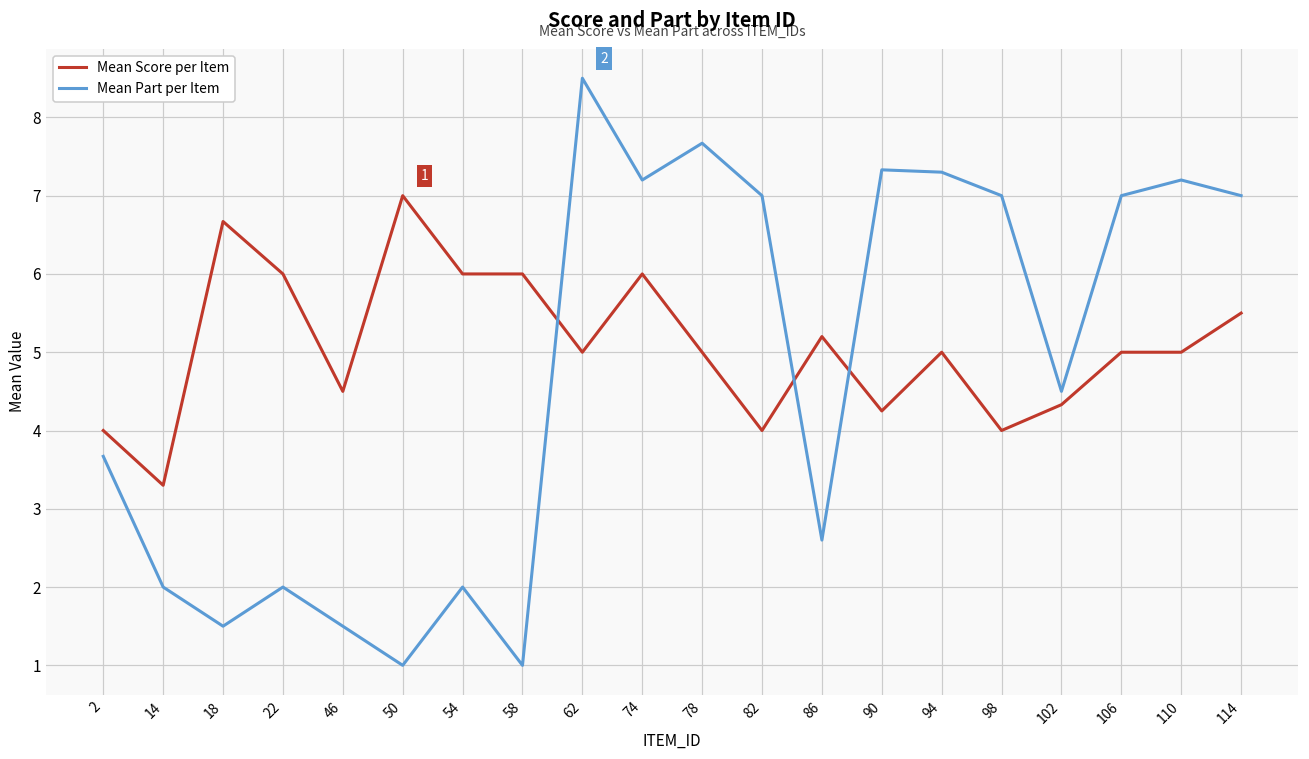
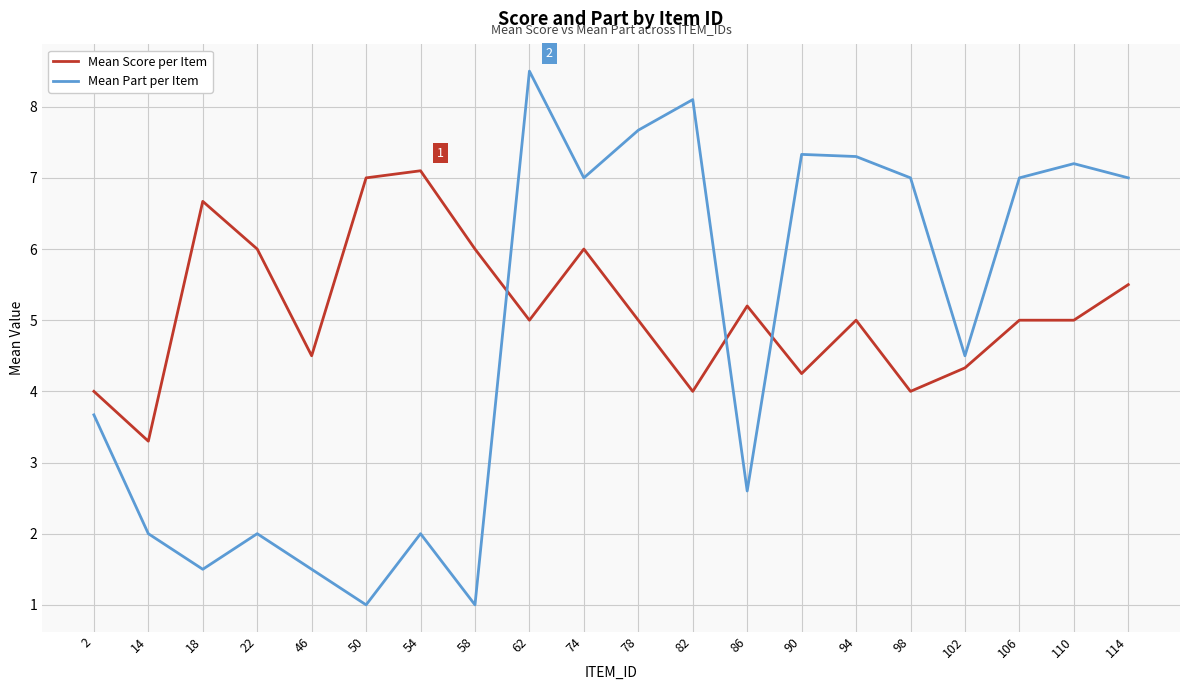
  {
    "Mean Score per Item": {
      "2": 4.0,
      "14": 3.3,
      "18": 6.7,
      "22": 6.0,
      "46": 4.5,
      "50": 7.0,
-     "54": 6.0,
+     "54": 7.1,
      "58": 6.0,
      "62": 5.0,
      "74": 6.0,
      "78": 5.0,
      "82": 4.0,
      "86": 5.2,
      "90": 4.3,
      "94": 5.0,
      "98": 4.0,
      "102": 4.3,
      "106": 5.0,
      "110": 5.0,
      "114": 5.5
    },
    "Mean Part per Item": {
      "2": 3.7,
      "14": 2.0,
      "18": 1.5,
      "22": 2.0,
      "46": 1.5,
      "50": 1.0,
      "54": 2.0,
      "58": 1.0,
-     "74": 7.2,
+     "74": 7.0,
      "78": 7.7,
-     "82": 7.0,
+     "82": 8.1,
      "86": 2.6,
      "90": 7.3,
      "94": 7.3,
      "98": 7.0,
      "102": 4.5,
      "106": 7.0,
      "110": 7.2,
      "114": 7.0
    }
  }
